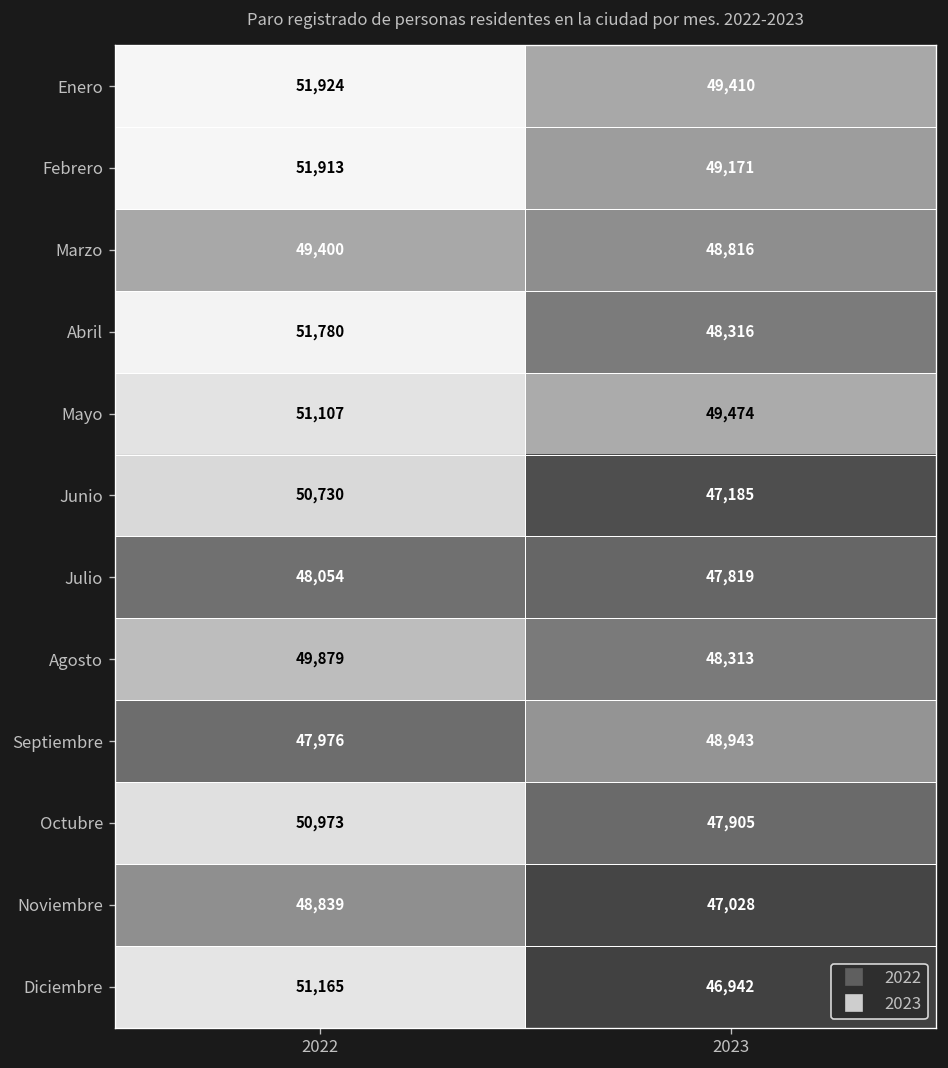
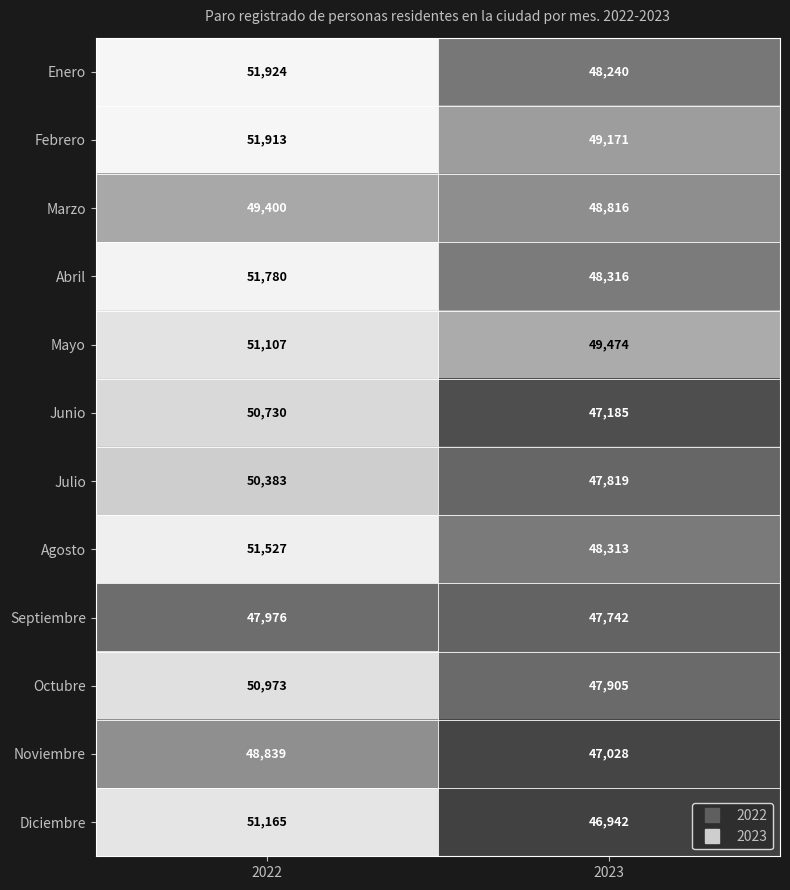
  {
    "Enero": {
      "2022": "51,924",
-     "2023": "49,410"
+     "2023": "48,240"
    },
    "Febrero": {
      "2022": "51,913",
      "2023": "49,171"
    },
    "Marzo": {
      "2022": "49,400",
      "2023": "48,816"
    },
    "Abril": {
      "2022": "51,780",
      "2023": "48,316"
    },
    "Mayo": {
      "2022": "51,107",
      "2023": "49,474"
    },
    "Junio": {
      "2022": "50,730",
      "2023": "47,185"
    },
    "Julio": {
-     "2022": "48,054",
+     "2022": "50,383",
      "2023": "47,819"
    },
    "Agosto": {
-     "2022": "49,879",
+     "2022": "51,527",
      "2023": "48,313"
    },
    "Septiembre": {
      "2022": "47,976",
-     "2023": "48,943"
+     "2023": "47,742"
    },
    "Octubre": {
      "2022": "50,973",
      "2023": "47,905"
    },
    "Noviembre": {
      "2022": "48,839",
      "2023": "47,028"
    },
    "Diciembre": {
      "2022": "51,165",
      "2023": "46,942"
    }
  }
